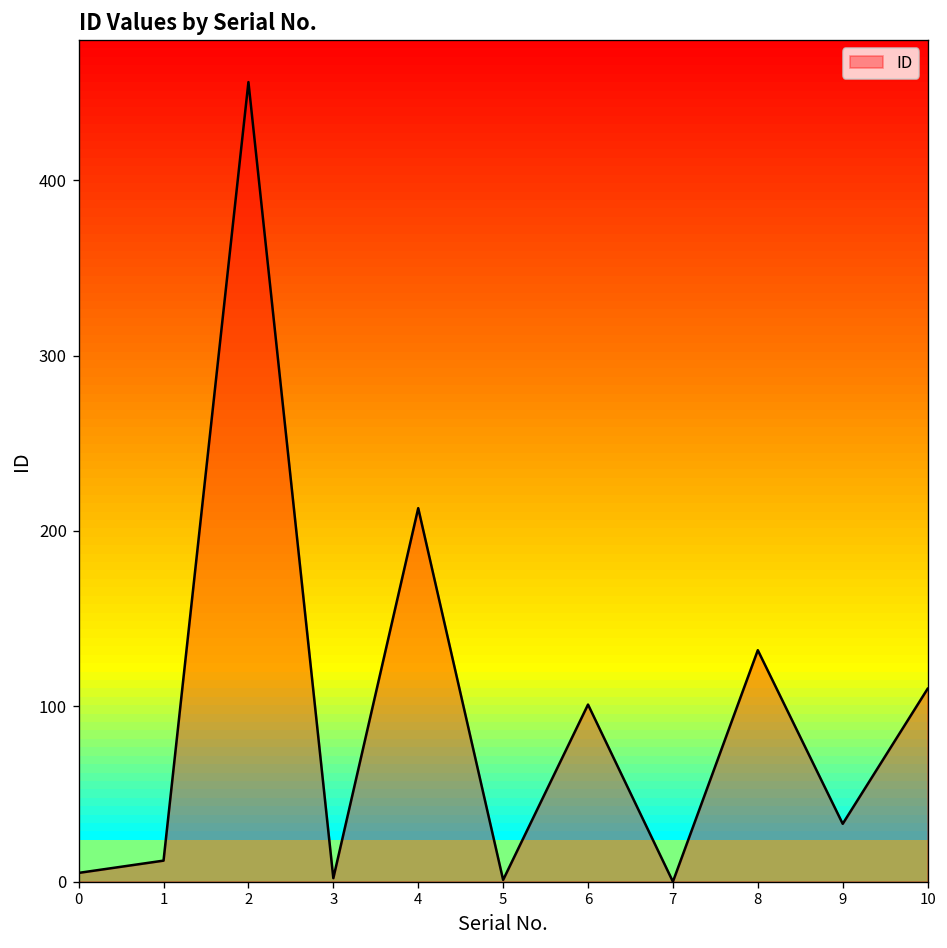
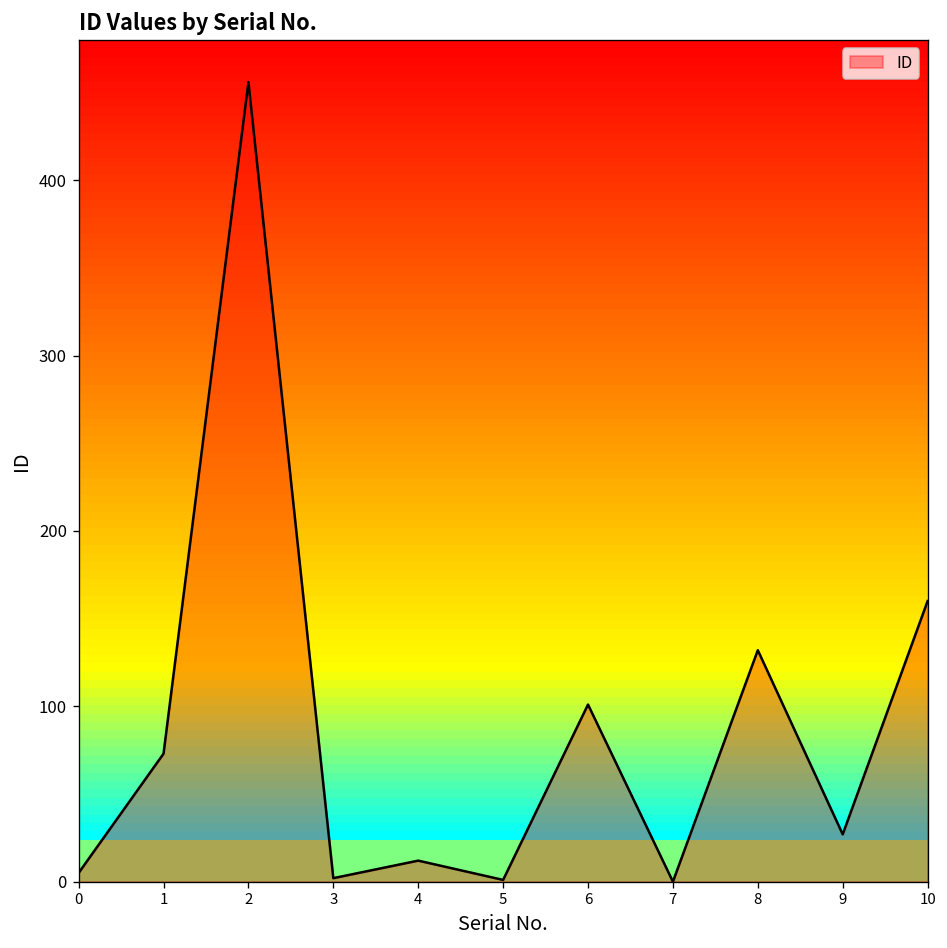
  {
    "0": 5,
-   "1": 12,
+   "1": 73,
    "2": 456,
    "3": 2,
-   "4": 213,
+   "4": 12,
    "5": 1,
    "6": 101,
    "7": 0,
    "8": 132,
-   "9": 33,
-   "10": 110
+   "9": 27,
+   "10": 160
  }
